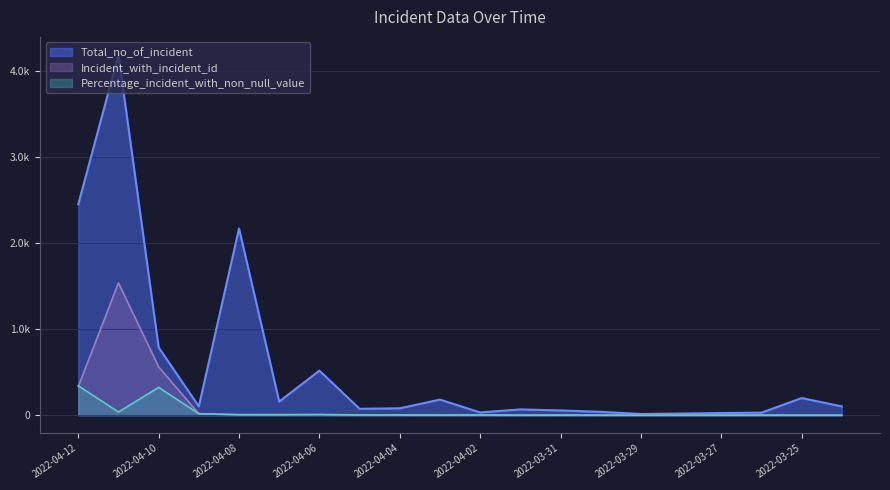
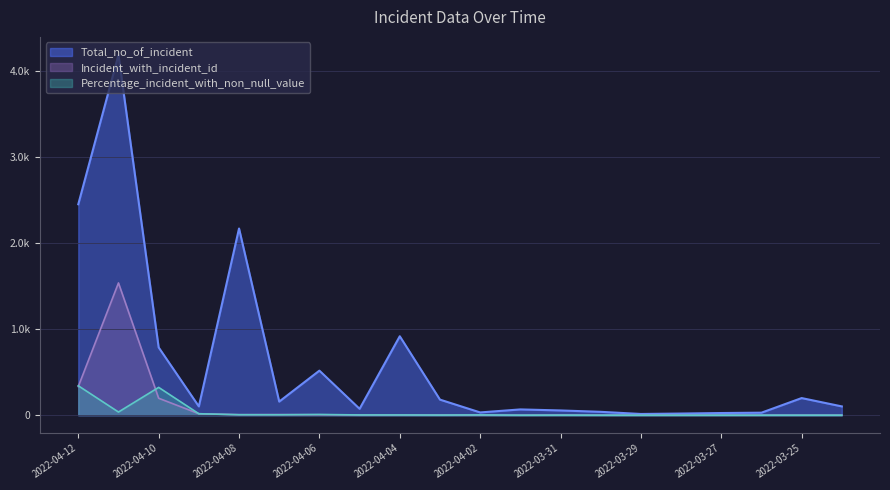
  {
    "Total_no_of_incident": {
      "2022-04-12": 2500,
      "2022-04-10": 800,
      "2022-04-08": 2200,
      "2022-04-06": 500,
-     "2022-04-04": 100,
+     "2022-04-04": 900,
      "2022-03-31": 100,
      "2022-03-25": 200
    },
    "Incident_with_incident_id": {
-     "2022-04-10": 600
+     "2022-04-10": 200
    },
    "Percentage_incident_with_non_null_value": {
      "2022-04-10": 300
    }
  }
